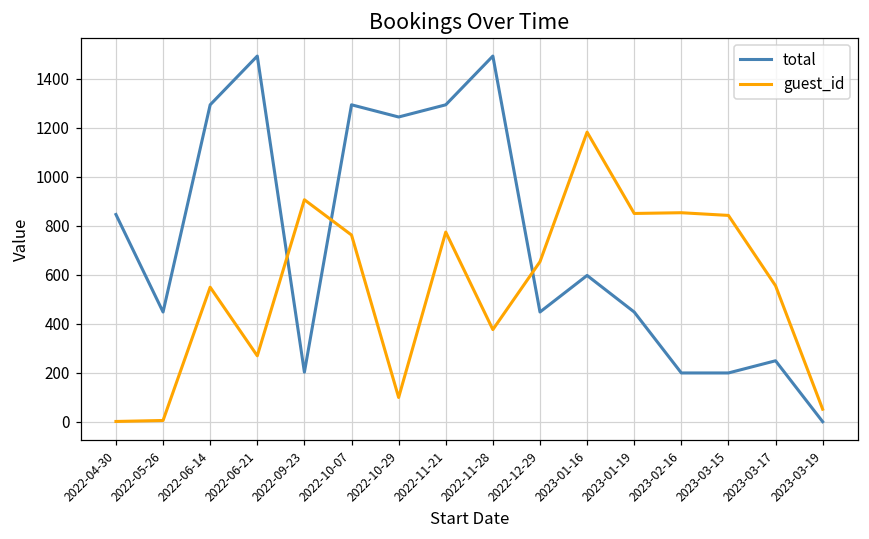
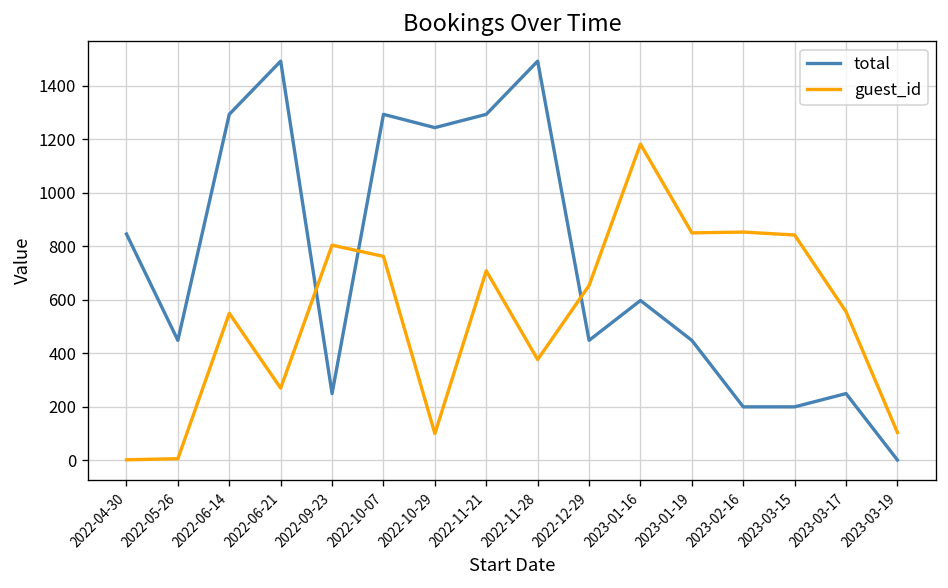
  {
    "total": {
      "2022-04-30": 850,
      "2022-05-26": 450,
      "2022-06-14": 1290,
      "2022-06-21": 1490,
-     "2022-09-23": 200,
+     "2022-09-23": 250,
      "2022-10-07": 1290,
      "2022-10-29": 1240,
      "2022-11-21": 1290,
      "2022-11-28": 1490,
      "2022-12-29": 450,
      "2023-01-16": 600,
      "2023-01-19": 450,
      "2023-02-16": 200,
      "2023-03-15": 200,
      "2023-03-17": 250,
      "2023-03-19": 0
    },
    "guest_id": {
      "2022-04-30": 0,
      "2022-05-26": 10,
      "2022-06-14": 550,
      "2022-06-21": 270,
-     "2022-09-23": 910,
+     "2022-09-23": 800,
      "2022-10-07": 760,
      "2022-10-29": 100,
-     "2022-11-21": 770,
+     "2022-11-21": 710,
      "2022-11-28": 380,
      "2022-12-29": 650,
      "2023-01-16": 1180,
      "2023-01-19": 850,
      "2023-02-16": 850,
      "2023-03-15": 840,
      "2023-03-17": 560,
-     "2023-03-19": 50
+     "2023-03-19": 100
    }
  }
